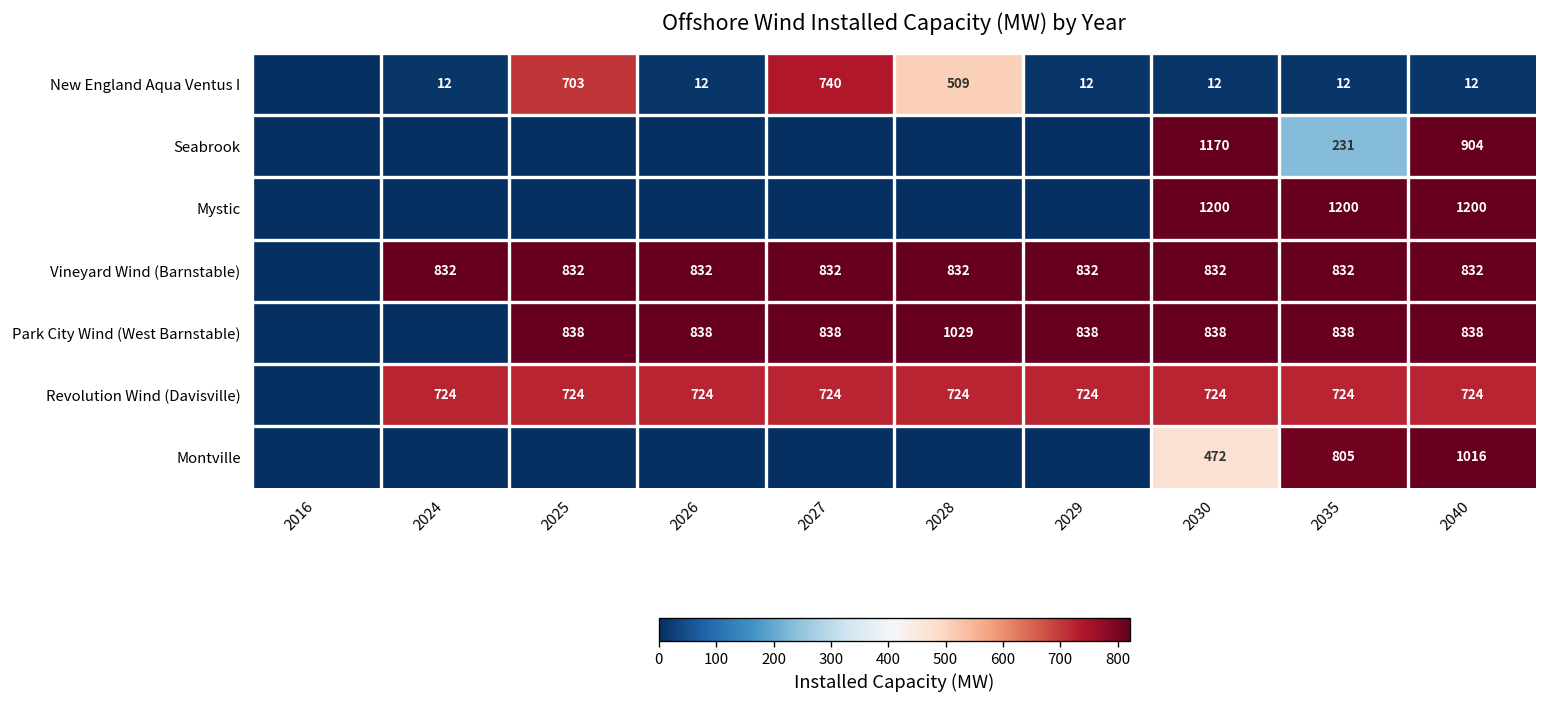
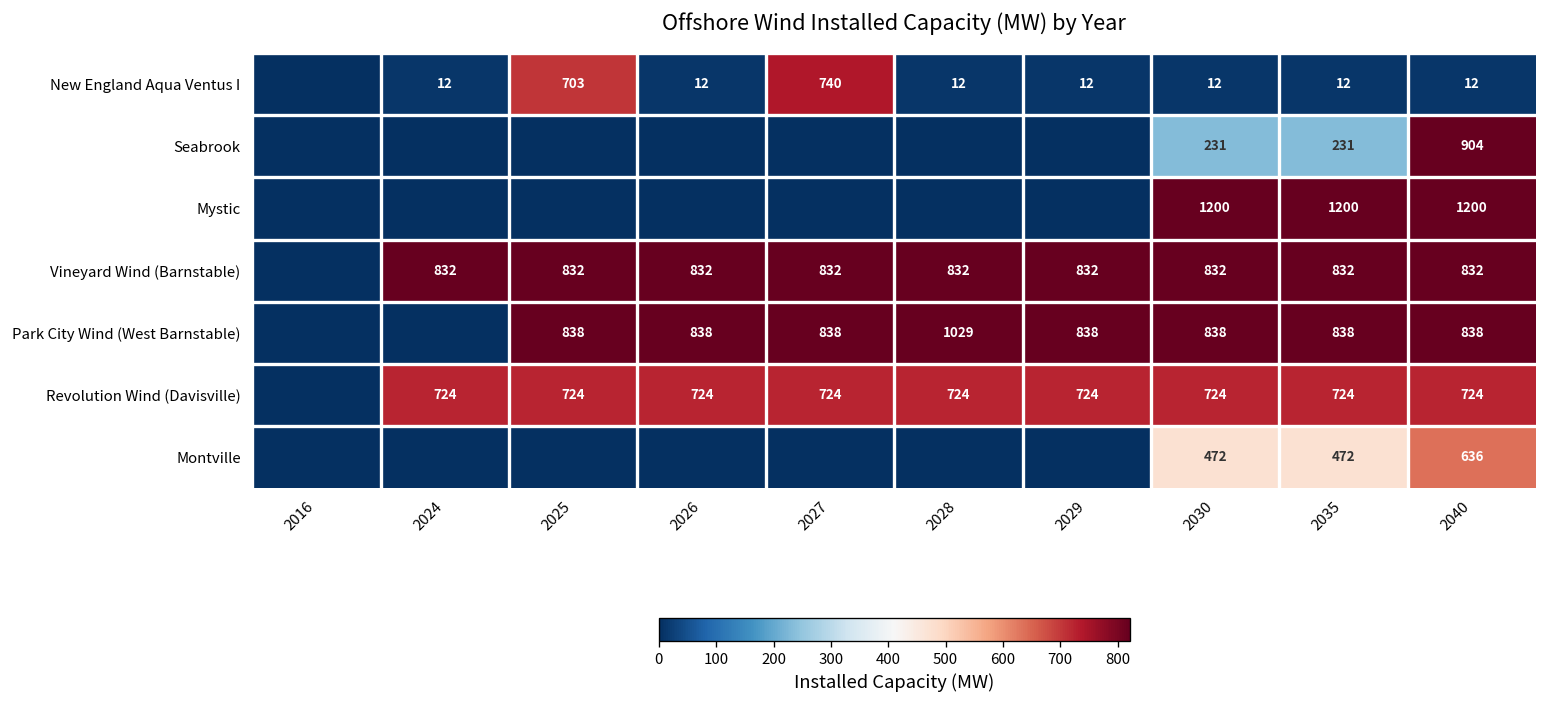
  {
    "New England Aqua Ventus I": {
      "2024": 12,
      "2025": 703,
      "2026": 12,
      "2027": 740,
-     "2028": 509,
+     "2028": 12,
      "2029": 12,
      "2030": 12,
      "2035": 12,
      "2040": 12
    },
    "Seabrook": {
-     "2030": 1170,
+     "2030": 231,
      "2035": 231,
      "2040": 904
    },
    "Mystic": {
      "2030": 1200,
      "2035": 1200,
      "2040": 1200
    },
    "Vineyard Wind (Barnstable)": {
      "2024": 832,
      "2025": 832,
      "2026": 832,
      "2027": 832,
      "2028": 832,
      "2029": 832,
      "2030": 832,
      "2035": 832,
      "2040": 832
    },
    "Park City Wind (West Barnstable)": {
      "2025": 838,
      "2026": 838,
      "2027": 838,
      "2028": 1029,
      "2029": 838,
      "2030": 838,
      "2035": 838,
      "2040": 838
    },
    "Revolution Wind (Davisville)": {
      "2024": 724,
      "2025": 724,
      "2026": 724,
      "2027": 724,
      "2028": 724,
      "2029": 724,
      "2030": 724,
      "2035": 724,
      "2040": 724
    },
    "Montville": {
      "2030": 472,
-     "2035": 805,
-     "2040": 1016
+     "2035": 472,
+     "2040": 636
    }
  }
